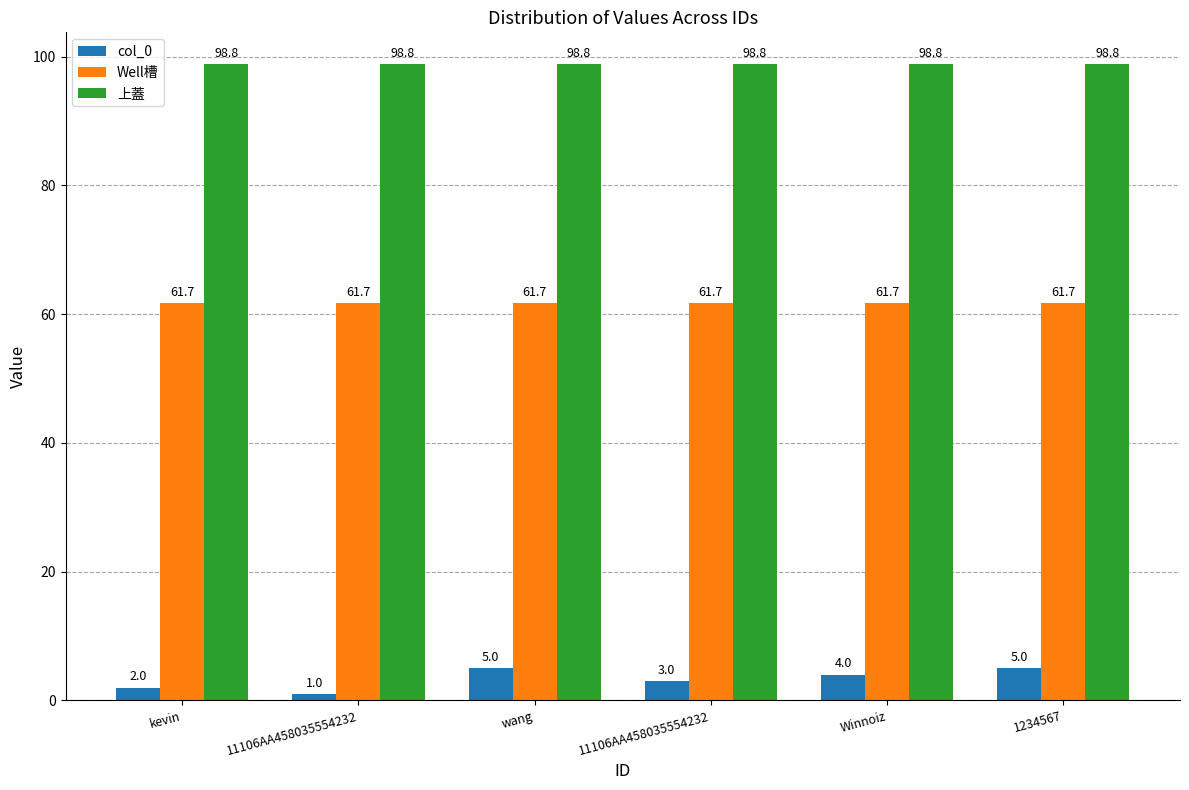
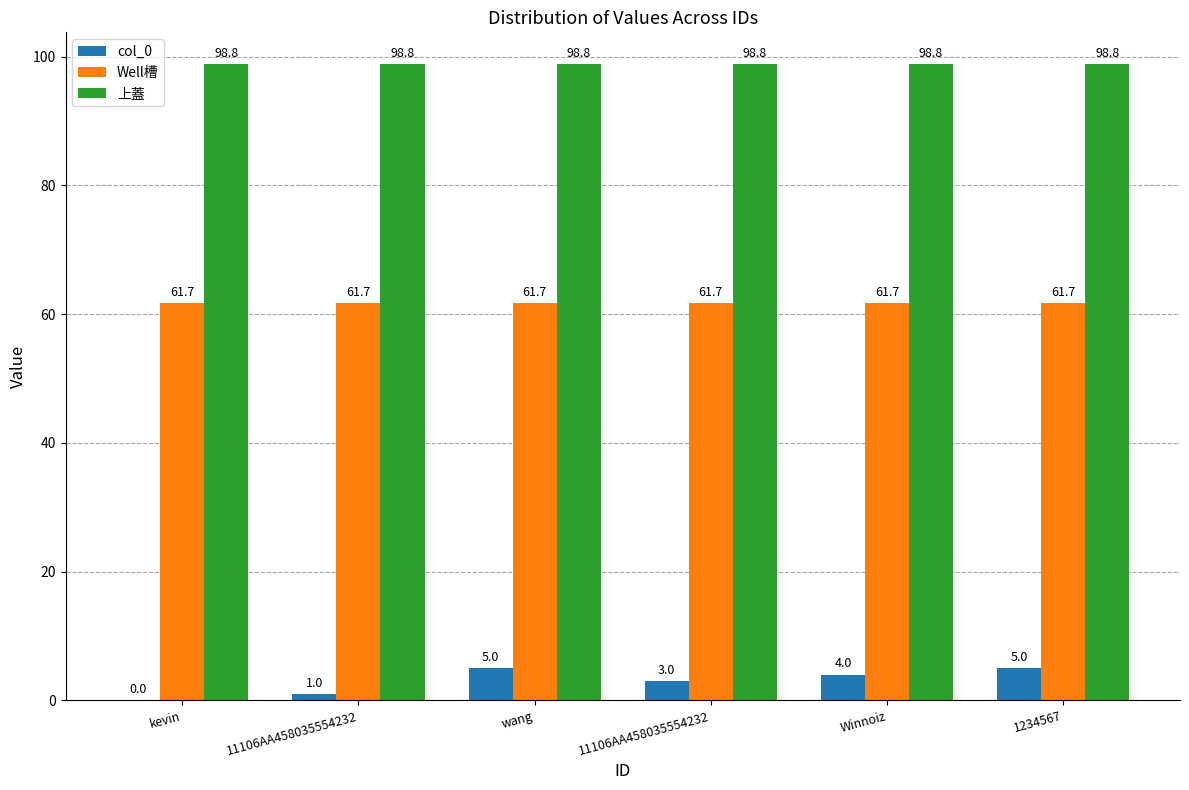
  {
    "col_0": {
-     "kevin": 2.0,
+     "kevin": 0.0,
      "wang": 5.0,
      "Winnoiz": 4.0,
      "1234567": 5.0
    },
    "Well槽": {
      "kevin": 61.7,
      "wang": 61.7,
      "Winnoiz": 61.7,
      "1234567": 61.7
    },
    "上蓋": {
      "kevin": 98.8,
      "wang": 98.8,
      "Winnoiz": 98.8,
      "1234567": 98.8
    }
  }
